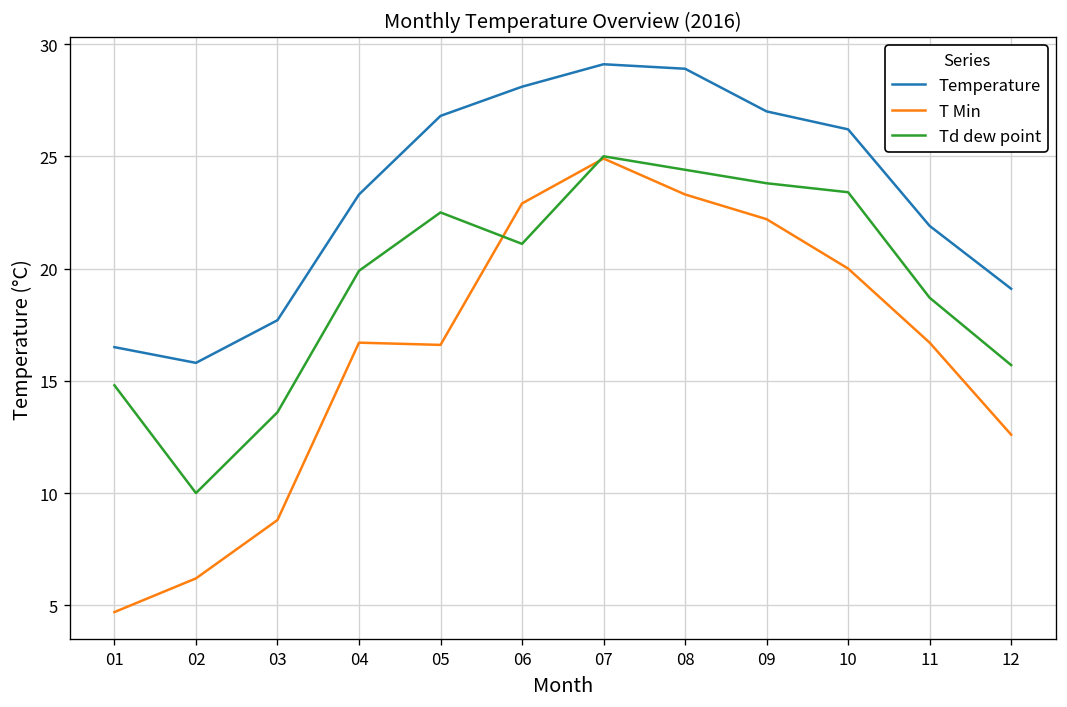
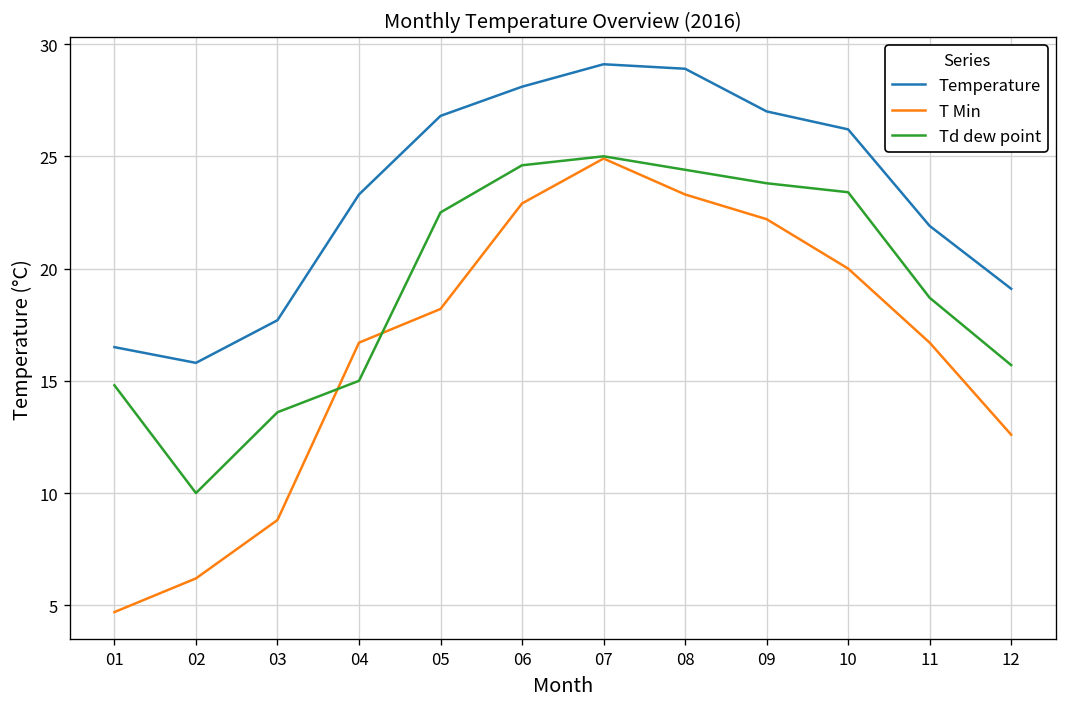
  {
    "Temperature": {
      "01": 16.5,
      "02": 15.8,
      "03": 17.7,
      "04": 23.3,
      "05": 26.8,
      "06": 28.1,
      "07": 29.1,
      "08": 28.9,
      "09": 27.0,
      "10": 26.2,
      "11": 21.9,
      "12": 19.1
    },
    "T Min": {
      "01": 4.7,
      "02": 6.2,
      "03": 8.8,
      "04": 16.7,
-     "05": 16.6,
+     "05": 18.2,
      "06": 22.9,
      "08": 23.3,
      "09": 22.2,
      "10": 20.0,
      "11": 16.7,
      "12": 12.6
    },
    "Td dew point": {
      "01": 14.8,
      "02": 10.0,
      "03": 13.6,
-     "04": 19.9,
+     "04": 15.0,
      "05": 22.5,
-     "06": 21.1,
+     "06": 24.6,
      "08": 24.4,
      "09": 23.8,
      "10": 23.4,
      "11": 18.7,
      "12": 15.7
    }
  }
